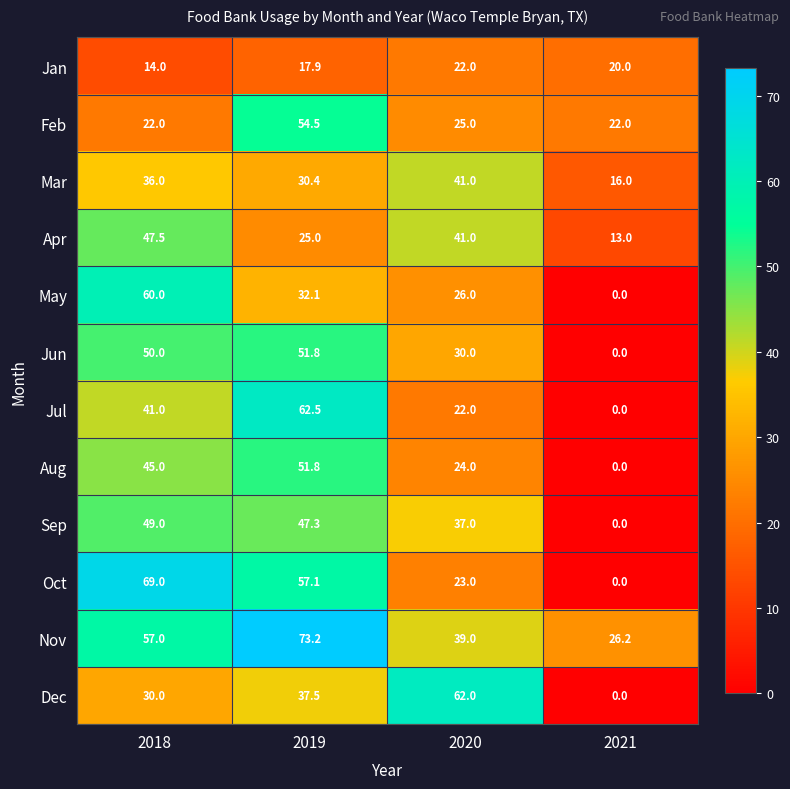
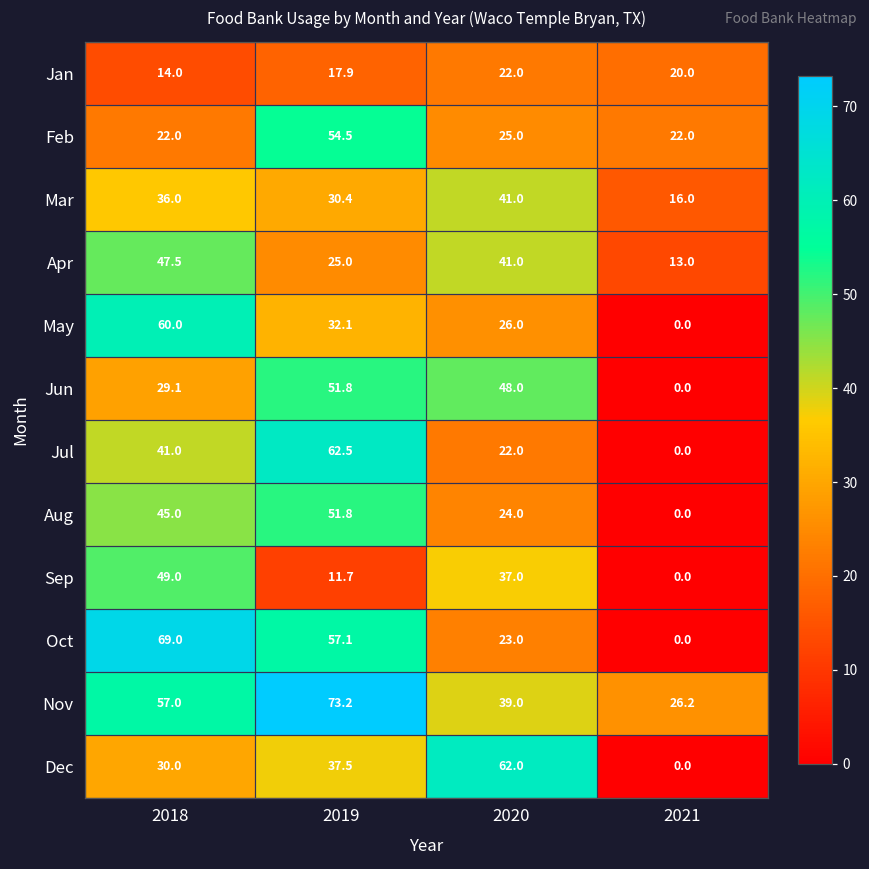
  {
    "Jan": {
      "2018": 14.0,
      "2019": 17.9,
      "2020": 22.0,
      "2021": 20.0
    },
    "Feb": {
      "2018": 22.0,
      "2019": 54.5,
      "2020": 25.0,
      "2021": 22.0
    },
    "Mar": {
      "2018": 36.0,
      "2019": 30.4,
      "2020": 41.0,
      "2021": 16.0
    },
    "Apr": {
      "2018": 47.5,
      "2019": 25.0,
      "2020": 41.0,
      "2021": 13.0
    },
    "May": {
      "2018": 60.0,
      "2019": 32.1,
      "2020": 26.0,
      "2021": 0.0
    },
    "Jun": {
-     "2018": 50.0,
+     "2018": 29.1,
      "2019": 51.8,
-     "2020": 30.0,
+     "2020": 48.0,
      "2021": 0.0
    },
    "Jul": {
      "2018": 41.0,
      "2019": 62.5,
      "2020": 22.0,
      "2021": 0.0
    },
    "Aug": {
      "2018": 45.0,
      "2019": 51.8,
      "2020": 24.0,
      "2021": 0.0
    },
    "Sep": {
      "2018": 49.0,
-     "2019": 47.3,
+     "2019": 11.7,
      "2020": 37.0,
      "2021": 0.0
    },
    "Oct": {
      "2018": 69.0,
      "2019": 57.1,
      "2020": 23.0,
      "2021": 0.0
    },
    "Nov": {
      "2018": 57.0,
      "2019": 73.2,
      "2020": 39.0,
      "2021": 26.2
    },
    "Dec": {
      "2018": 30.0,
      "2019": 37.5,
      "2020": 62.0,
      "2021": 0.0
    }
  }
